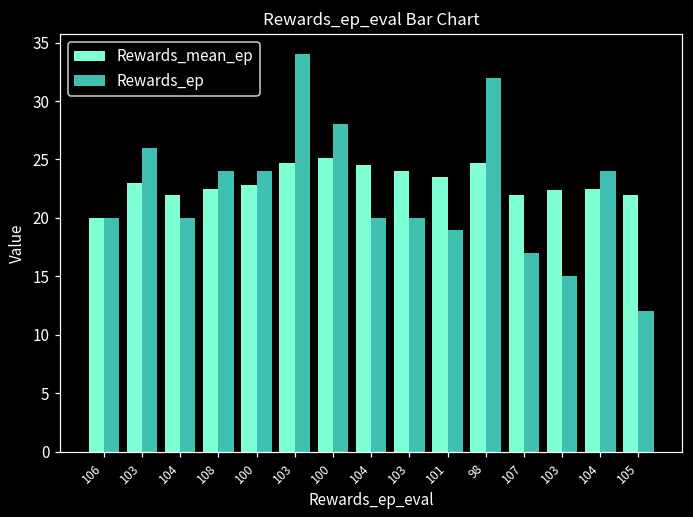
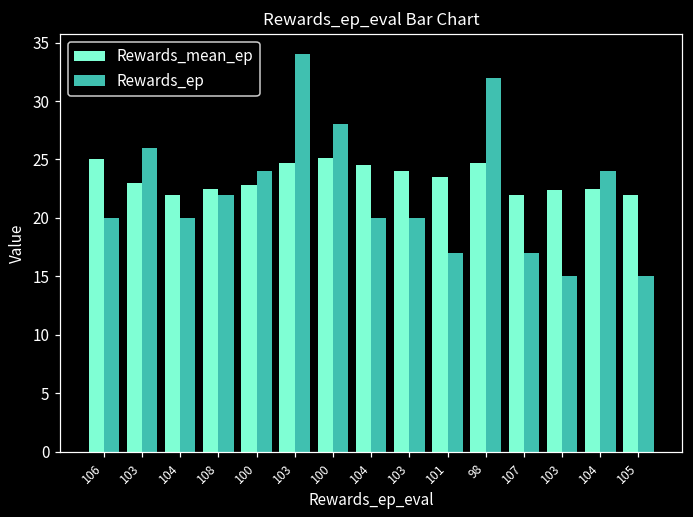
  {
    "Rewards_mean_ep": {
-     "106": 20,
+     "106": 25,
      "108": 22.5,
      "101": 23.5,
      "98": 24.7,
      "107": 22,
      "105": 22
    },
    "Rewards_ep": {
      "106": 20,
-     "108": 24,
-     "101": 19,
+     "108": 22,
+     "101": 17,
      "98": 32,
      "107": 17,
-     "105": 12
+     "105": 15
    }
  }
